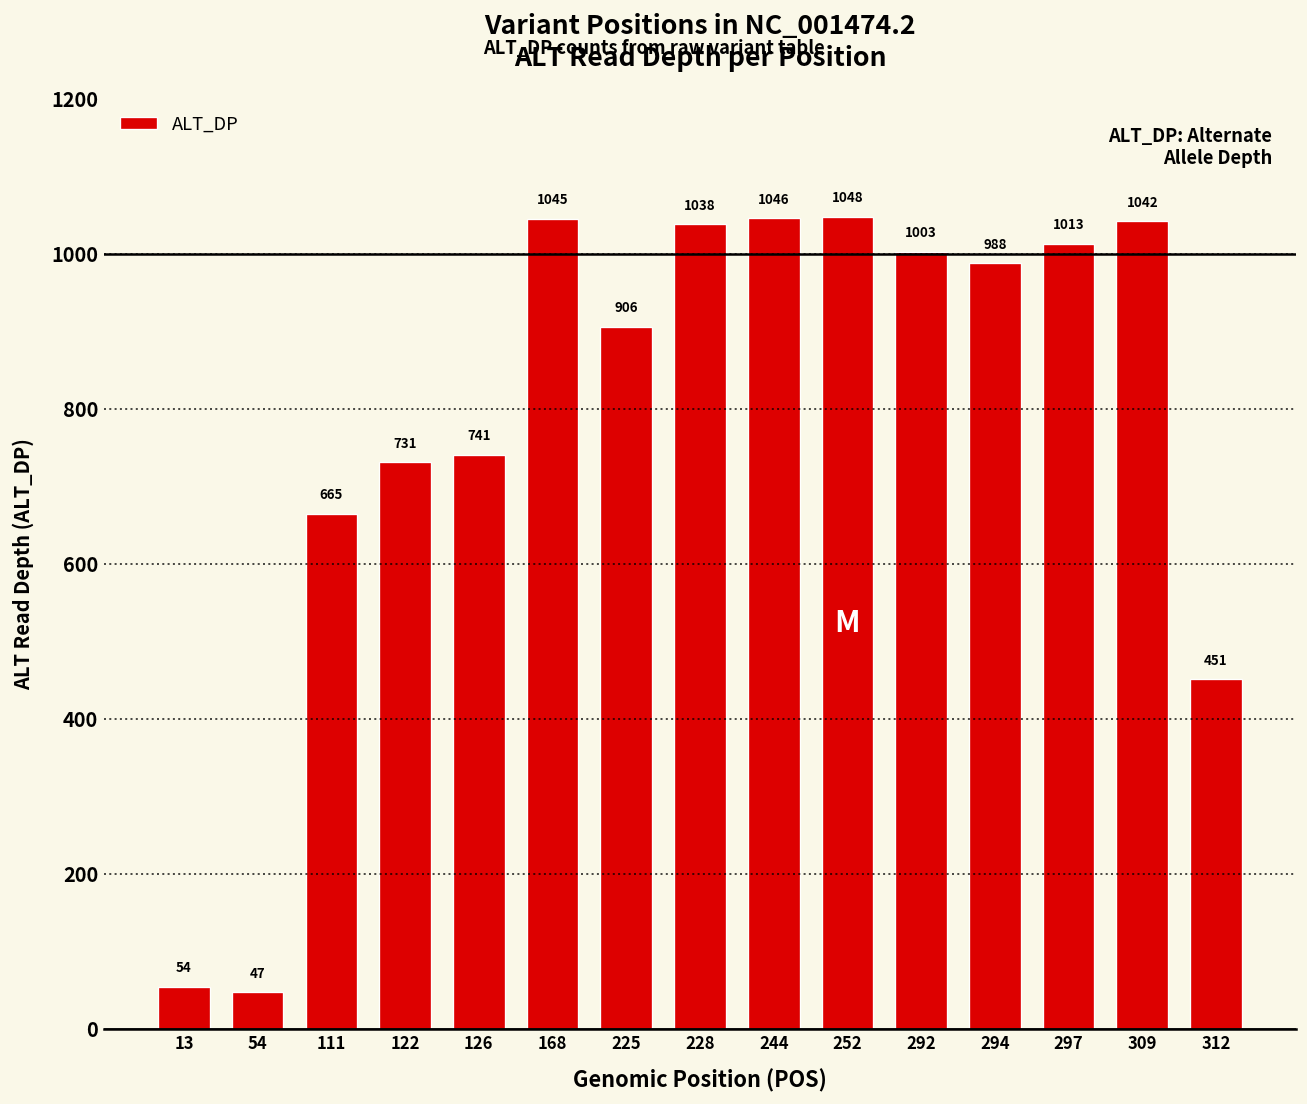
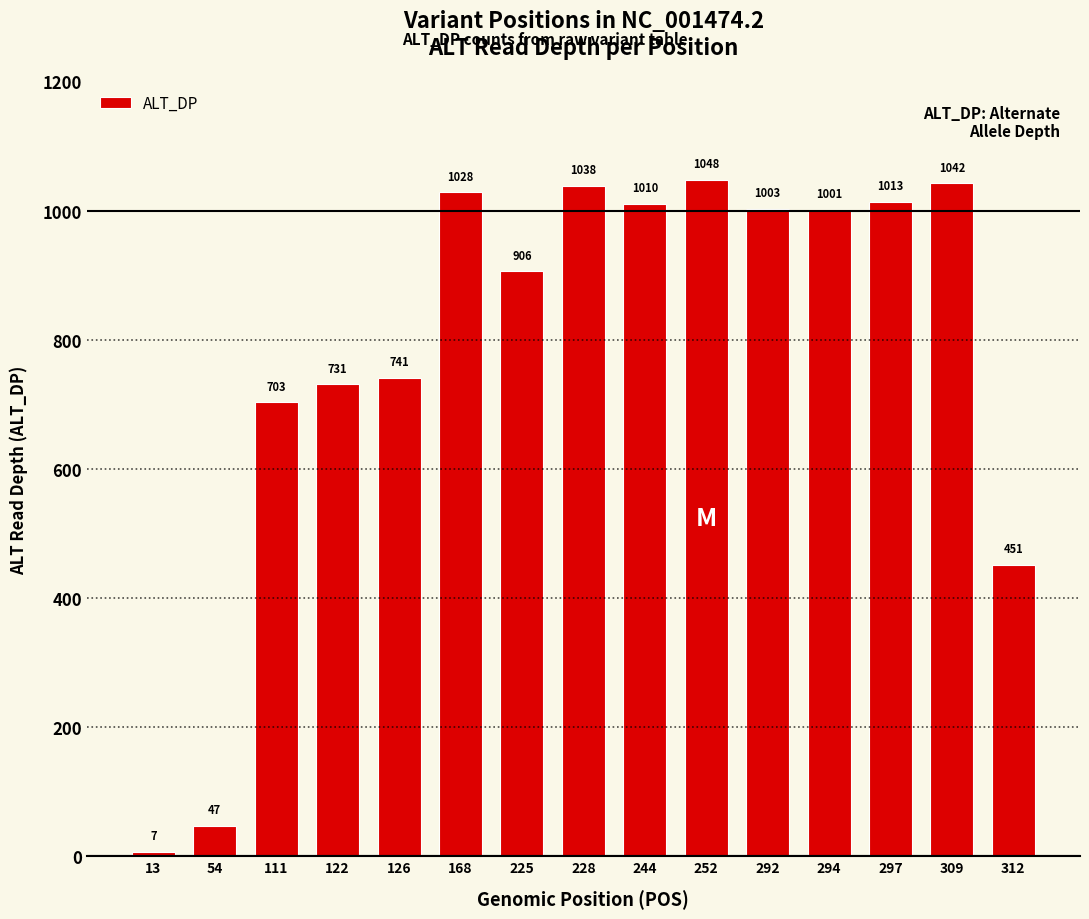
  {
-   "13": 54,
+   "13": 7,
    "54": 47,
-   "111": 665,
+   "111": 703,
    "122": 731,
    "126": 741,
-   "168": 1045,
+   "168": 1028,
    "225": 906,
    "228": 1038,
-   "244": 1046,
+   "244": 1010,
    "252": 1048,
    "292": 1003,
-   "294": 988,
+   "294": 1001,
    "297": 1013,
    "309": 1042,
    "312": 451
  }
